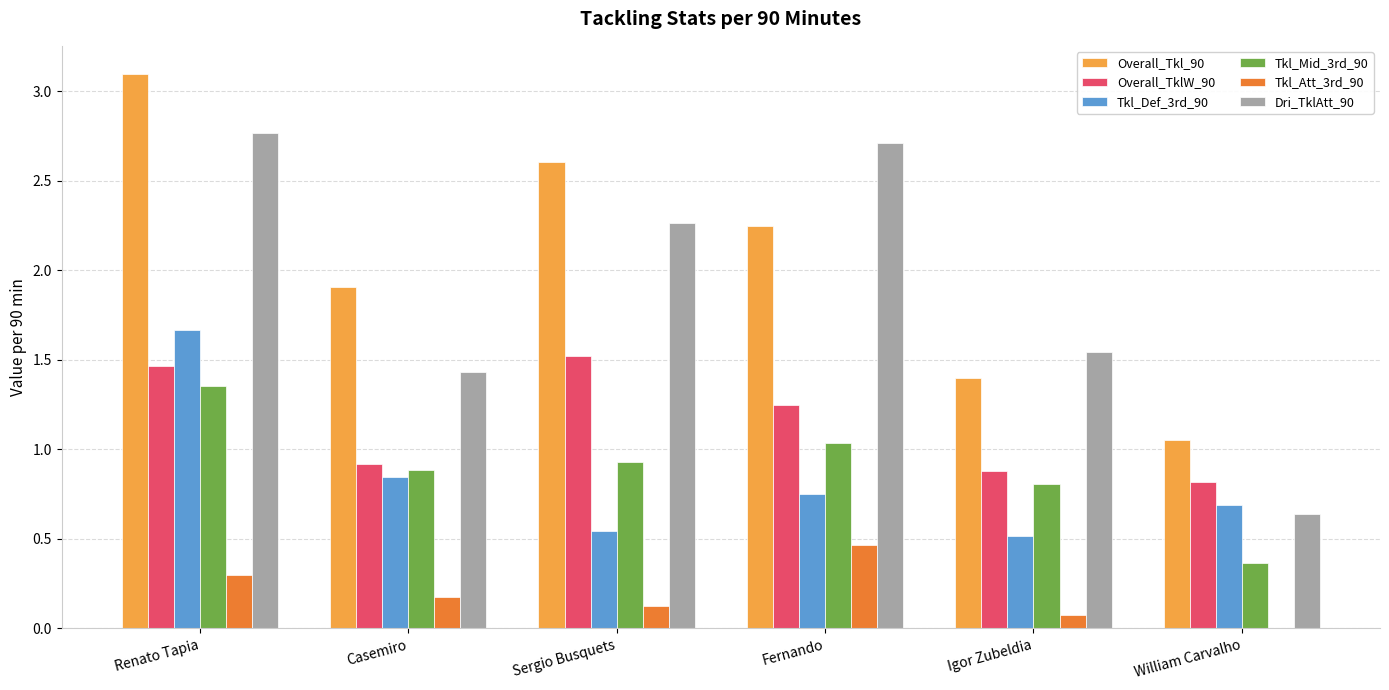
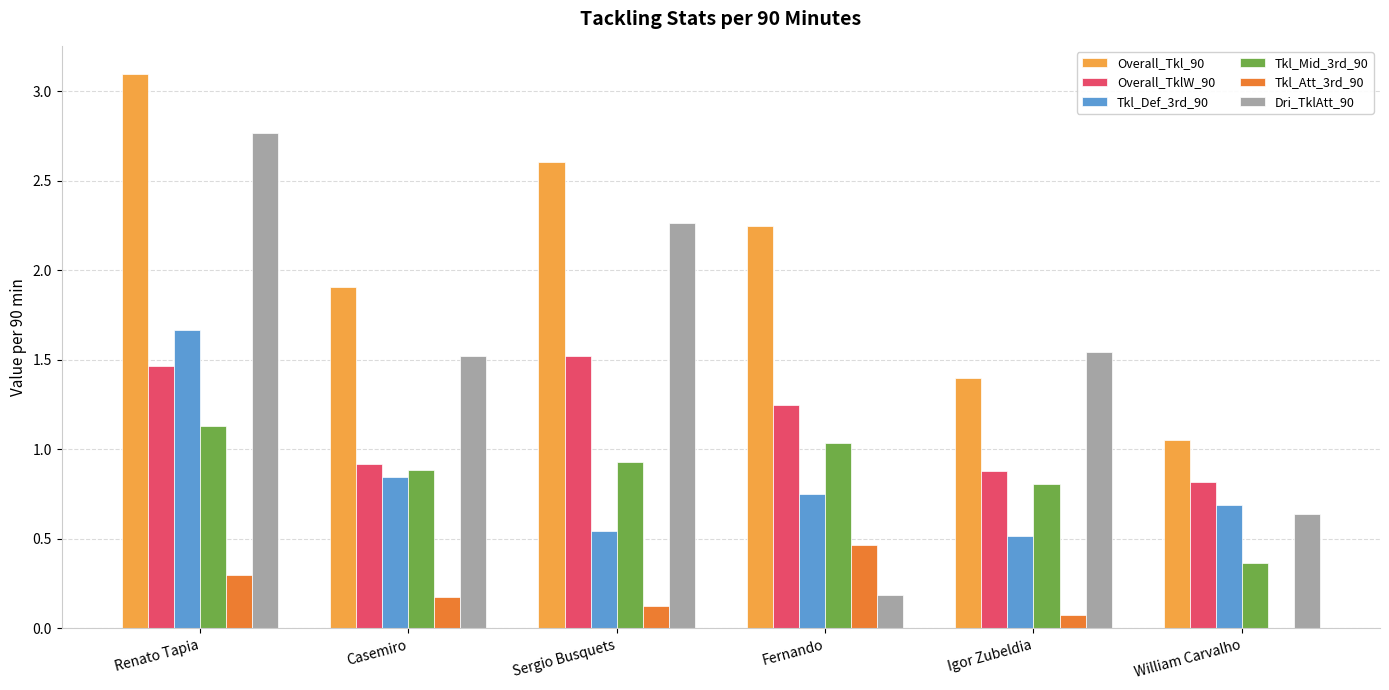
  {
    "Overall_TklW_90": {
      "Renato Tapia": 1.47,
      "Casemiro": 0.92,
      "Sergio Busquets": 1.52,
      "Fernando": 1.25,
      "Igor Zubeldia": 0.88,
      "William Carvalho": 0.82
    },
    "Tkl_Def_3rd_90": {
      "Renato Tapia": 1.67,
      "Casemiro": 0.85,
      "Sergio Busquets": 0.54,
      "Fernando": 0.75,
      "Igor Zubeldia": 0.51,
      "William Carvalho": 0.69
    },
    "Tkl_Mid_3rd_90": {
-     "Renato Tapia": 1.35,
+     "Renato Tapia": 1.13,
      "Casemiro": 0.88,
      "Sergio Busquets": 0.93,
      "Fernando": 1.04,
      "Igor Zubeldia": 0.81,
      "William Carvalho": 0.37
    },
    "Dri_TklAtt_90": {
      "Renato Tapia": 2.77,
-     "Casemiro": 1.43,
+     "Casemiro": 1.52,
      "Sergio Busquets": 2.27,
-     "Fernando": 2.71,
+     "Fernando": 0.19,
      "Igor Zubeldia": 1.54,
      "William Carvalho": 0.64
    }
  }
